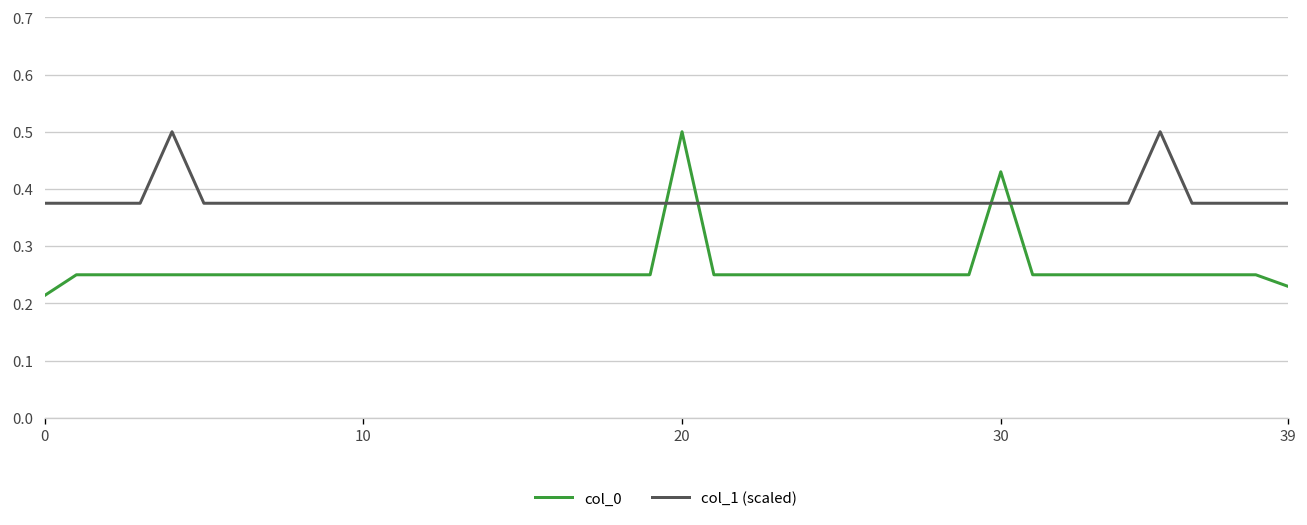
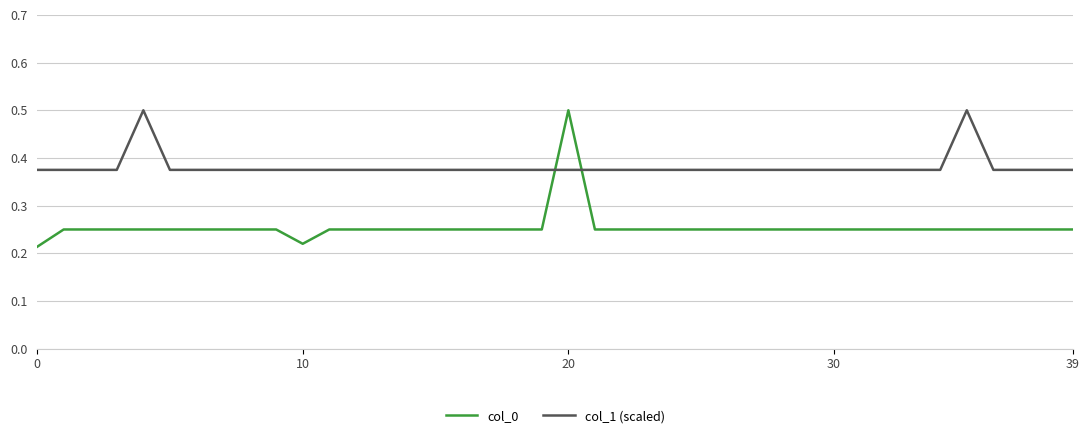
  {
    "col_0": {
      "0": 0.21,
-     "10": 0.25,
+     "10": 0.22,
      "20": 0.50,
-     "30": 0.43,
-     "39": 0.23
+     "30": 0.25,
+     "39": 0.25
    },
    "col_1 (scaled)": {
      "0": 0.38,
      "10": 0.38,
      "20": 0.38,
      "30": 0.38,
      "39": 0.38
    }
  }
